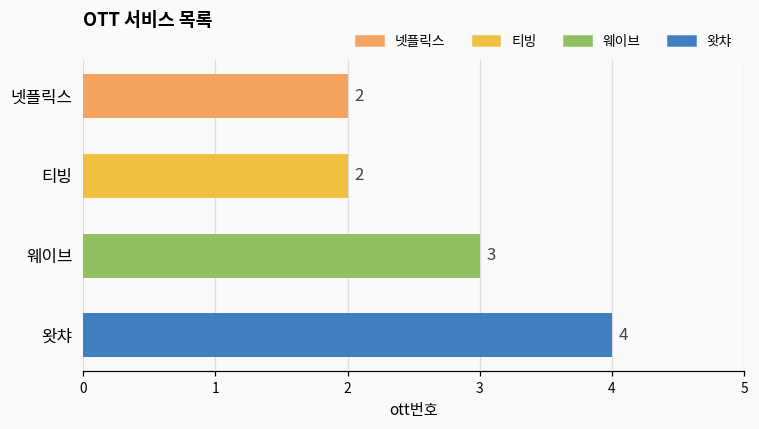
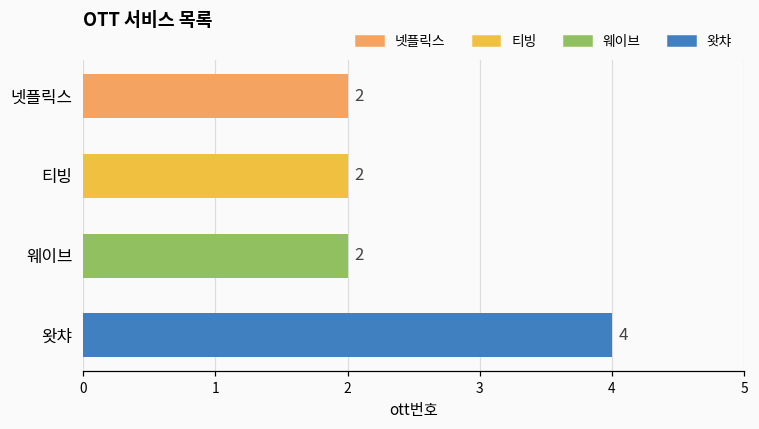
  {
    "넷플릭스": 2,
    "티빙": 2,
-   "웨이브": 3,
+   "웨이브": 2,
    "왓챠": 4
  }
